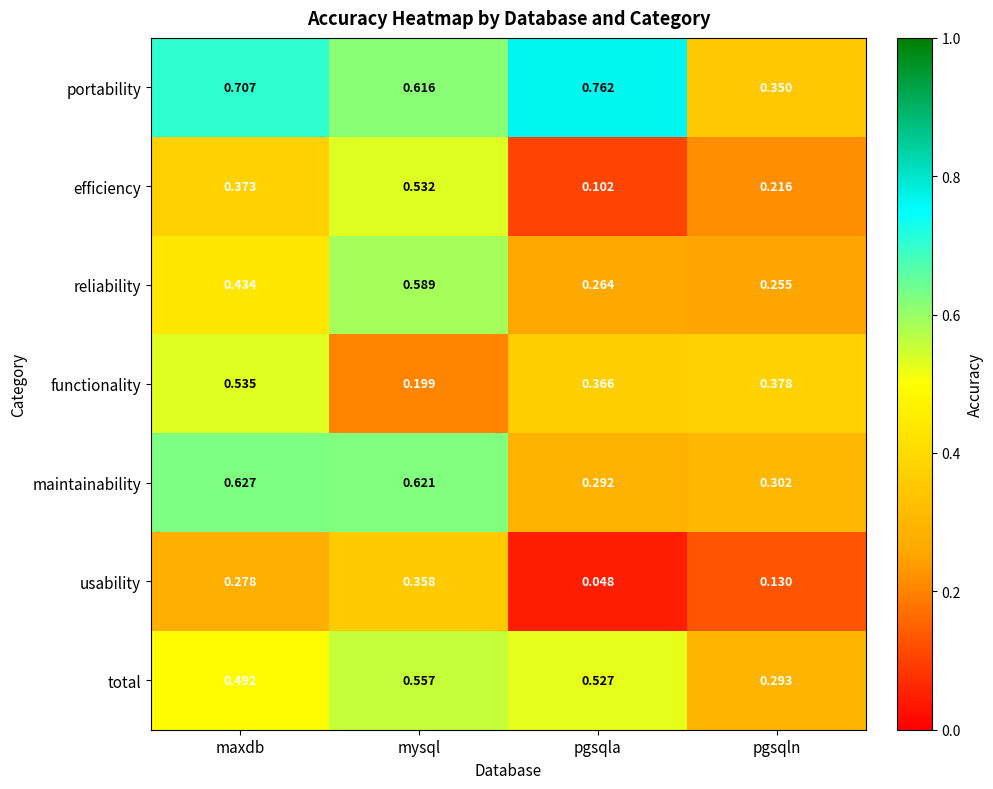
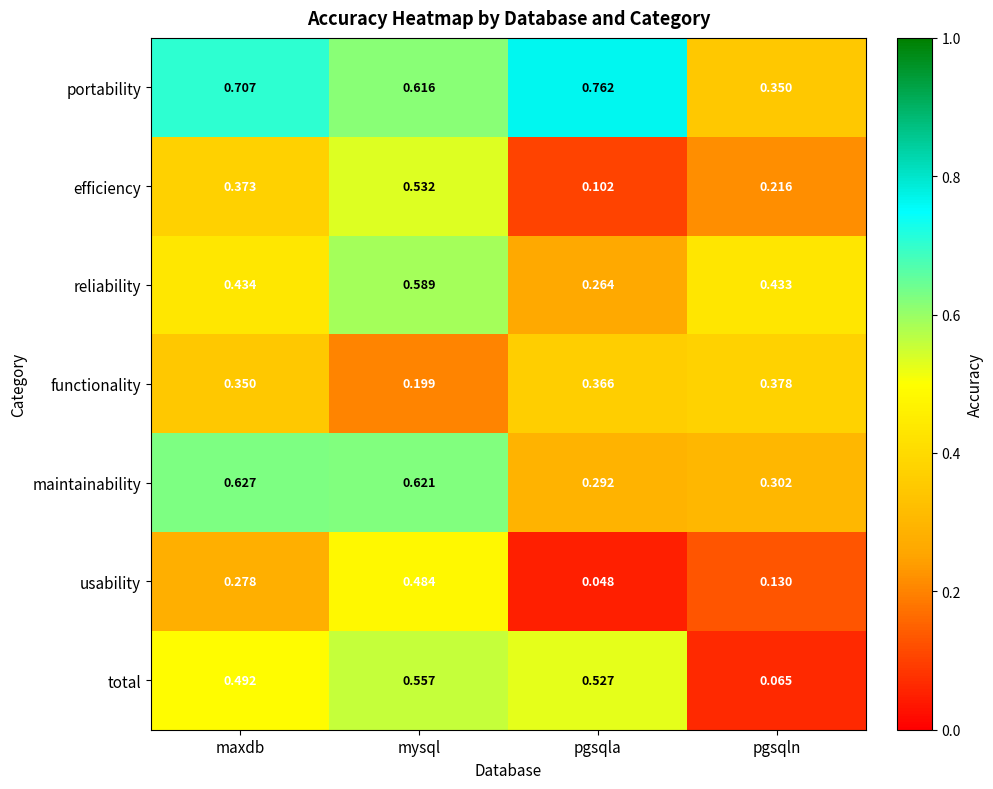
  {
    "portability": {
      "maxdb": 0.707,
      "mysql": 0.616,
      "pgsqla": 0.762,
      "pgsqln": 0.350
    },
    "efficiency": {
      "maxdb": 0.373,
      "mysql": 0.532,
      "pgsqla": 0.102,
      "pgsqln": 0.216
    },
    "reliability": {
      "maxdb": 0.434,
      "mysql": 0.589,
      "pgsqla": 0.264,
-     "pgsqln": 0.255
+     "pgsqln": 0.433
    },
    "functionality": {
-     "maxdb": 0.535,
+     "maxdb": 0.350,
      "mysql": 0.199,
      "pgsqla": 0.366,
      "pgsqln": 0.378
    },
    "maintainability": {
      "maxdb": 0.627,
      "mysql": 0.621,
      "pgsqla": 0.292,
      "pgsqln": 0.302
    },
    "usability": {
      "maxdb": 0.278,
-     "mysql": 0.358,
+     "mysql": 0.484,
      "pgsqla": 0.048,
      "pgsqln": 0.130
    },
    "total": {
      "maxdb": 0.492,
      "mysql": 0.557,
      "pgsqla": 0.527,
-     "pgsqln": 0.293
+     "pgsqln": 0.065
    }
  }
